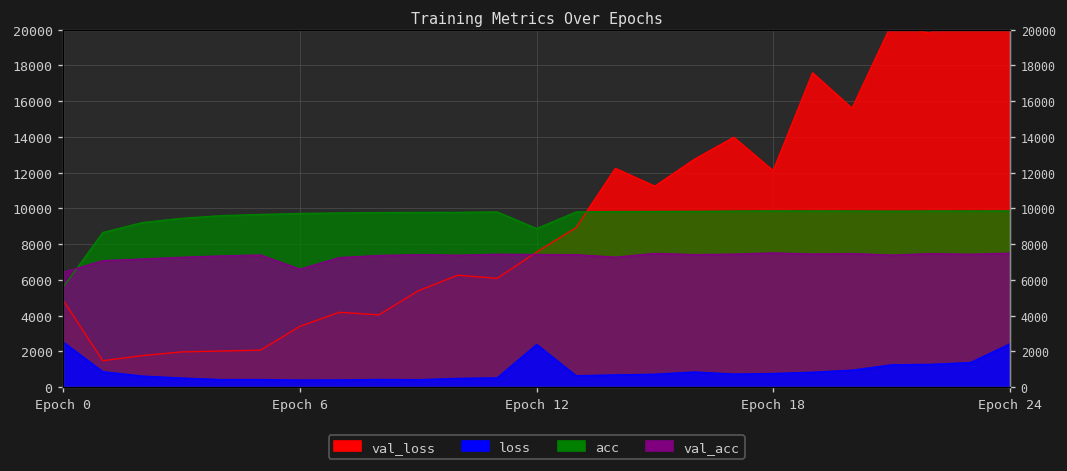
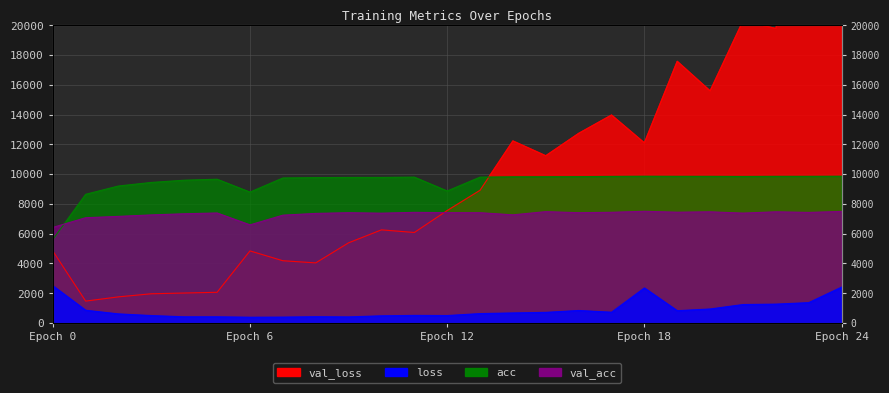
  {
    "val_loss": {
      "Epoch 0": 4800,
-     "Epoch 6": 3400,
+     "Epoch 6": 4800,
      "Epoch 18": 12100
    },
    "acc": {
      "Epoch 0": 5600,
-     "Epoch 6": 9700,
+     "Epoch 6": 8800,
      "Epoch 12": 8900,
      "Epoch 18": 9900,
      "Epoch 24": 9900
    },
    "val_acc": {
      "Epoch 0": 6400,
      "Epoch 6": 6600,
      "Epoch 18": 7500,
      "Epoch 24": 7500
    },
    "loss": {
      "Epoch 0": 2500,
      "Epoch 6": 400,
-     "Epoch 12": 2400,
-     "Epoch 18": 800,
+     "Epoch 12": 500,
+     "Epoch 18": 2400,
      "Epoch 24": 2400
    }
  }
